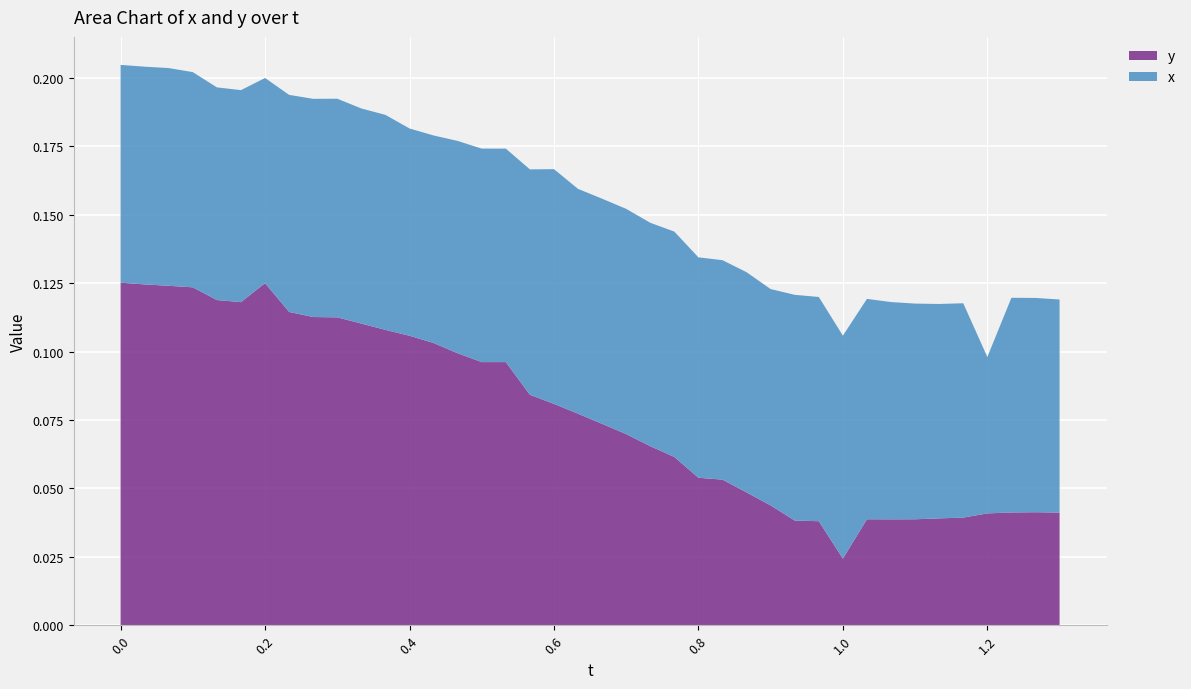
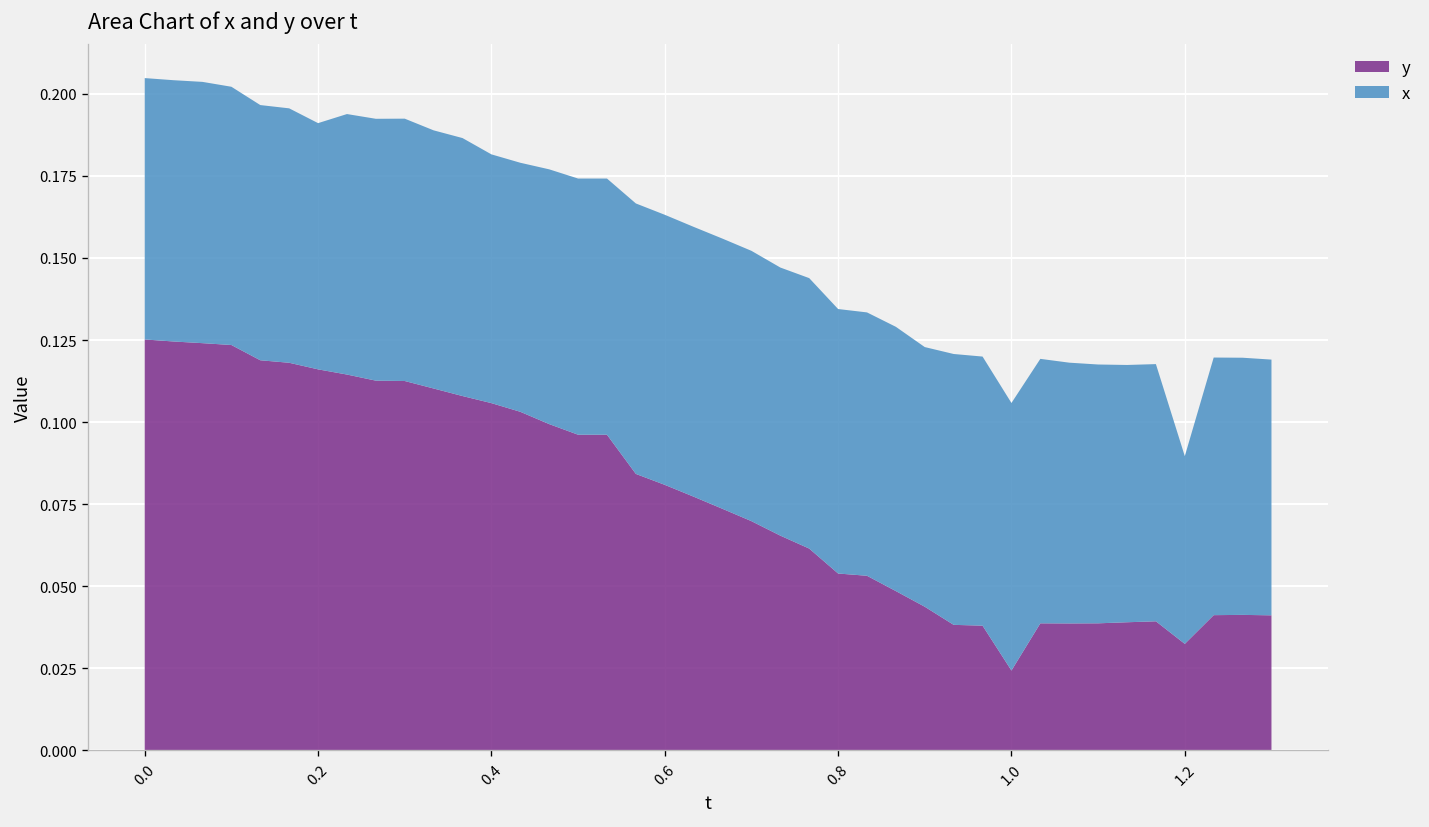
  {
    "y": {
      "0.0": 0.125,
-     "0.2": 0.125,
+     "0.2": 0.116,
      "0.4": 0.106,
      "0.6": 0.081,
      "0.8": 0.054,
      "1.0": 0.024,
-     "1.2": 0.041
+     "1.2": 0.032
    },
    "x": {
      "0.0": 0.080,
      "0.2": 0.075,
      "0.4": 0.076,
-     "0.6": 0.086,
+     "0.6": 0.082,
      "0.8": 0.081,
      "1.0": 0.081,
      "1.2": 0.057
    }
  }
